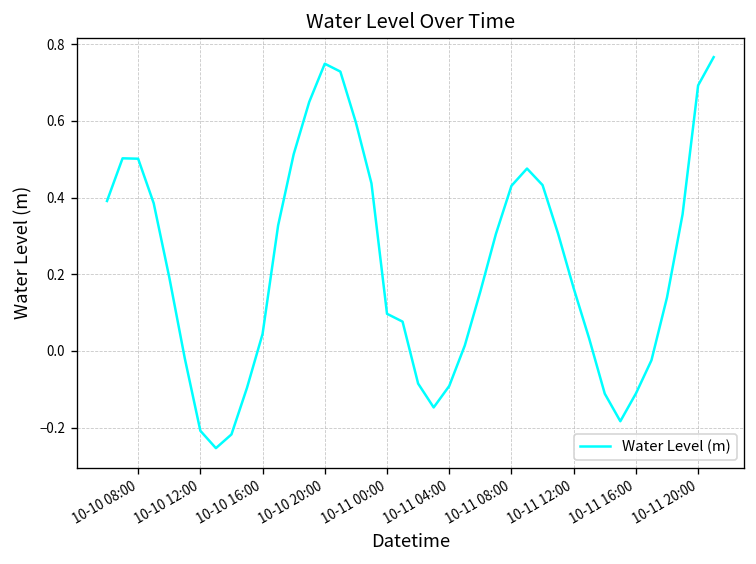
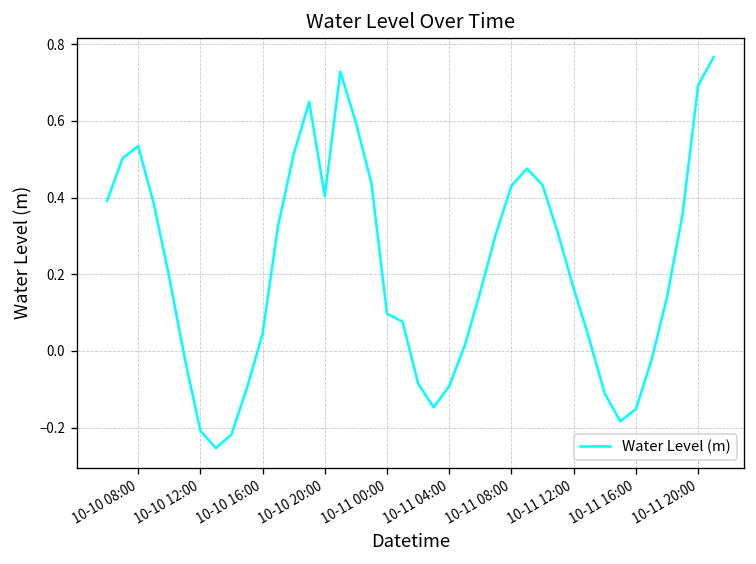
  {
-   "10-10 08:00": 0.50,
+   "10-10 08:00": 0.53,
    "10-10 12:00": -0.21,
    "10-10 16:00": 0.04,
-   "10-10 20:00": 0.75,
+   "10-10 20:00": 0.40,
    "10-11 00:00": 0.10,
    "10-11 04:00": -0.09,
    "10-11 08:00": 0.43,
    "10-11 12:00": 0.16,
-   "10-11 16:00": -0.11,
+   "10-11 16:00": -0.15,
    "10-11 20:00": 0.69
  }
